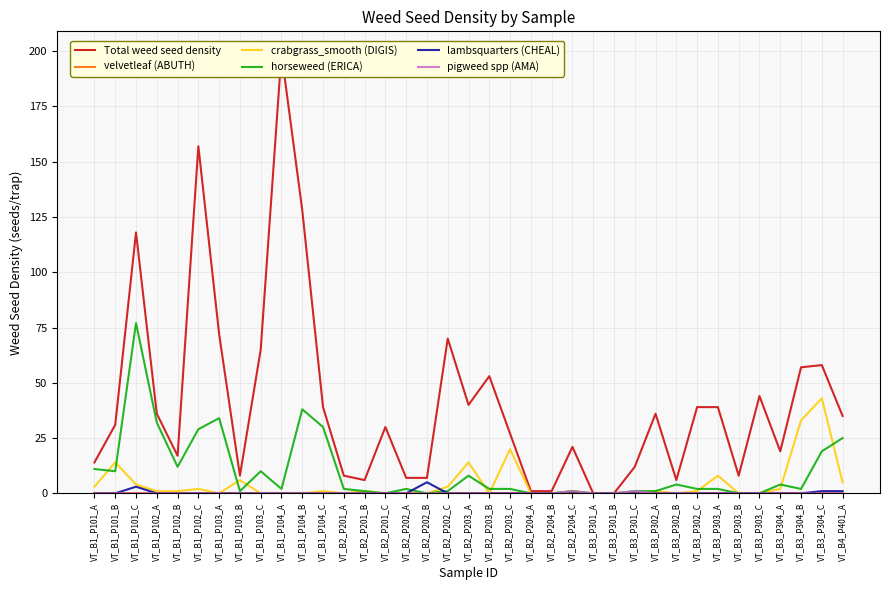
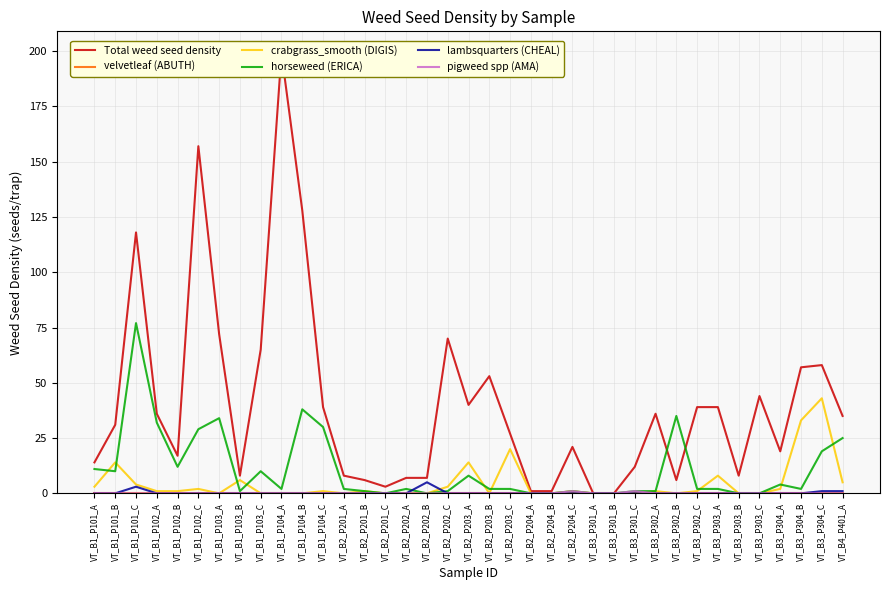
  {
    "Total weed seed density": {
      "VT_B1_P101_A": 14,
      "VT_B1_P101_B": 31,
      "VT_B1_P101_C": 118,
      "VT_B1_P102_A": 36,
      "VT_B1_P102_B": 17,
      "VT_B1_P102_C": 157,
      "VT_B1_P103_A": 72,
      "VT_B1_P103_B": 8,
      "VT_B1_P103_C": 65,
      "VT_B1_P104_B": 128,
      "VT_B1_P104_C": 39,
      "VT_B2_P201_A": 8,
      "VT_B2_P201_B": 6,
-     "VT_B2_P201_C": 30,
+     "VT_B2_P201_C": 3,
      "VT_B2_P202_A": 7,
      "VT_B2_P202_B": 7,
      "VT_B2_P202_C": 70,
      "VT_B2_P203_A": 40,
      "VT_B2_P203_B": 53,
      "VT_B2_P203_C": 27,
      "VT_B2_P204_C": 21,
      "VT_B3_P301_C": 12,
      "VT_B3_P302_A": 36,
      "VT_B3_P302_B": 6,
      "VT_B3_P302_C": 39,
      "VT_B3_P303_A": 39,
      "VT_B3_P303_B": 8,
      "VT_B3_P303_C": 44,
      "VT_B3_P304_A": 19,
      "VT_B3_P304_B": 57,
      "VT_B3_P304_C": 58,
      "VT_B4_P401_A": 35
    },
    "crabgrass_smooth (DIGIS)": {
      "VT_B1_P101_A": 3,
      "VT_B1_P101_B": 14,
      "VT_B1_P102_C": 2,
      "VT_B1_P103_B": 6,
      "VT_B2_P202_C": 3,
      "VT_B2_P203_A": 14,
      "VT_B2_P203_C": 20,
      "VT_B3_P303_A": 8,
      "VT_B3_P304_A": 2,
      "VT_B3_P304_B": 33,
      "VT_B3_P304_C": 43,
      "VT_B4_P401_A": 5
    },
    "horseweed (ERICA)": {
      "VT_B1_P101_A": 11,
      "VT_B1_P101_B": 10,
      "VT_B1_P101_C": 77,
      "VT_B1_P102_A": 32,
      "VT_B1_P102_B": 12,
      "VT_B1_P102_C": 29,
      "VT_B1_P103_A": 34,
      "VT_B1_P103_C": 10,
      "VT_B1_P104_A": 2,
      "VT_B1_P104_B": 38,
      "VT_B1_P104_C": 30,
      "VT_B2_P201_A": 2,
      "VT_B2_P202_A": 2,
      "VT_B2_P203_A": 8,
      "VT_B2_P203_B": 2,
      "VT_B2_P203_C": 2,
-     "VT_B3_P302_B": 4,
+     "VT_B3_P302_B": 35,
      "VT_B3_P303_A": 2,
      "VT_B3_P304_A": 4,
      "VT_B3_P304_B": 2,
      "VT_B3_P304_C": 19,
      "VT_B4_P401_A": 25
    },
    "lambsquarters (CHEAL)": {
      "VT_B2_P202_B": 5
    }
  }
